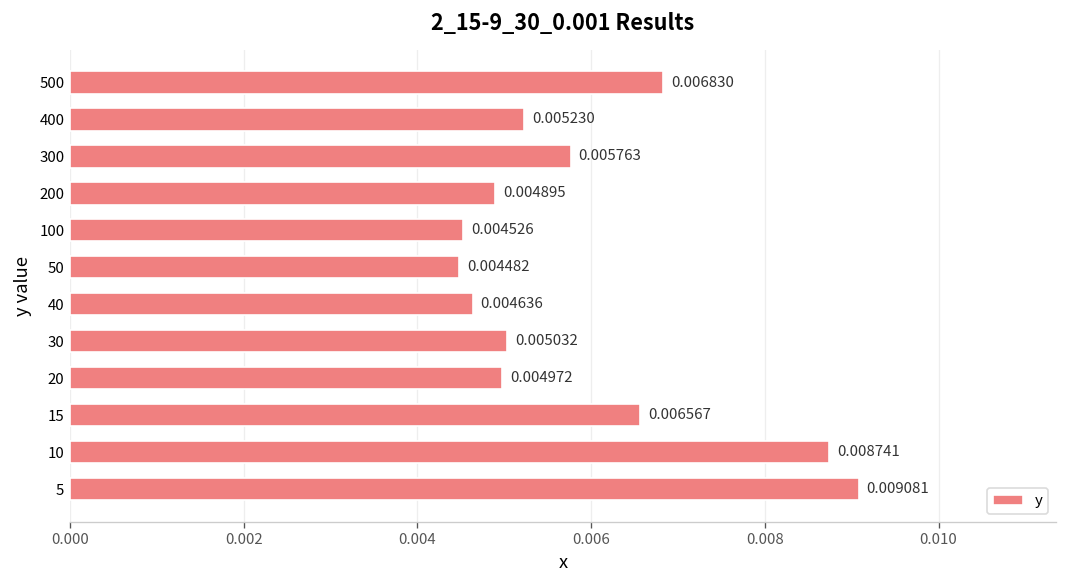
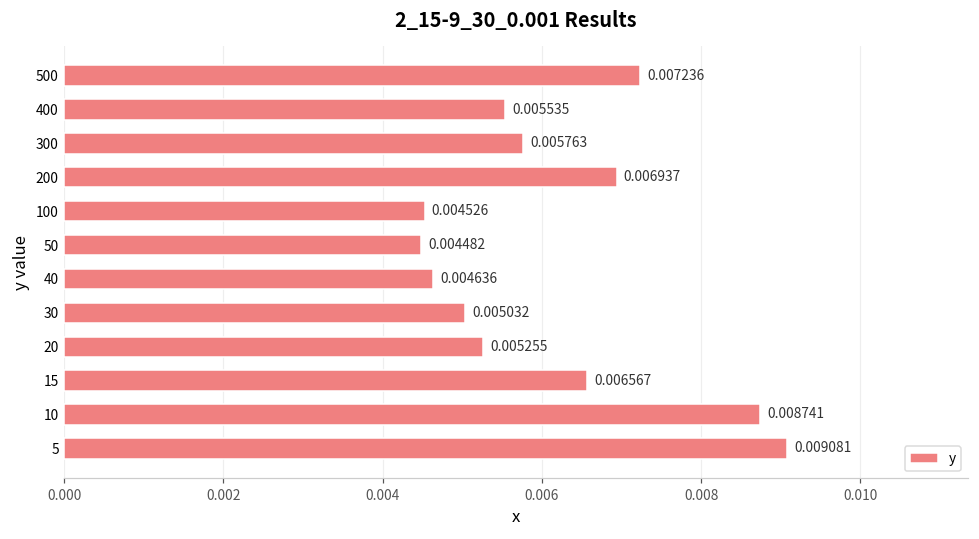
  {
-   "500": 0.006830,
-   "400": 0.005230,
+   "500": 0.007236,
+   "400": 0.005535,
    "300": 0.005763,
-   "200": 0.004895,
+   "200": 0.006937,
    "100": 0.004526,
    "50": 0.004482,
    "40": 0.004636,
    "30": 0.005032,
-   "20": 0.004972,
+   "20": 0.005255,
    "15": 0.006567,
    "10": 0.008741,
    "5": 0.009081
  }
